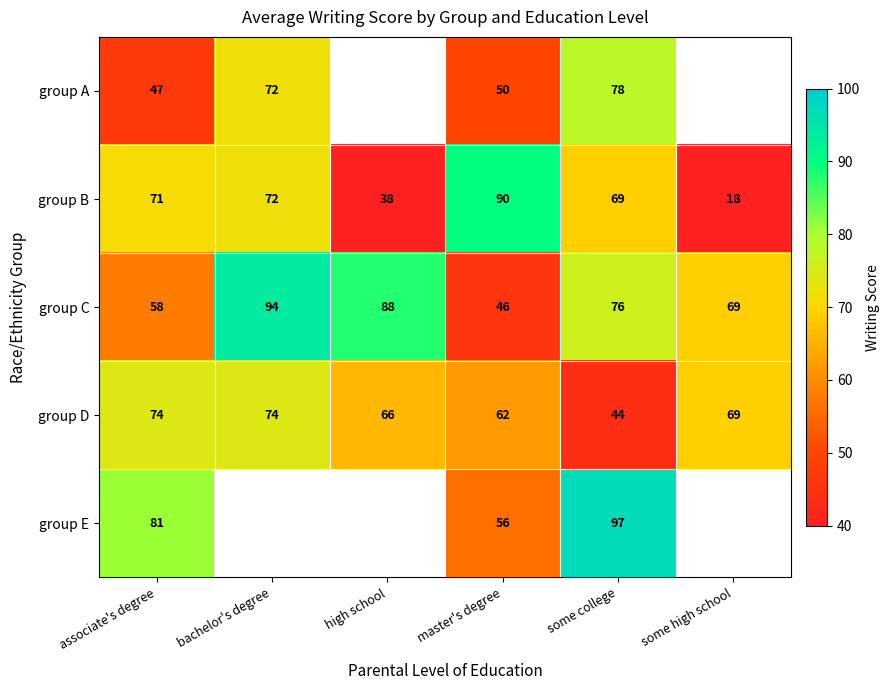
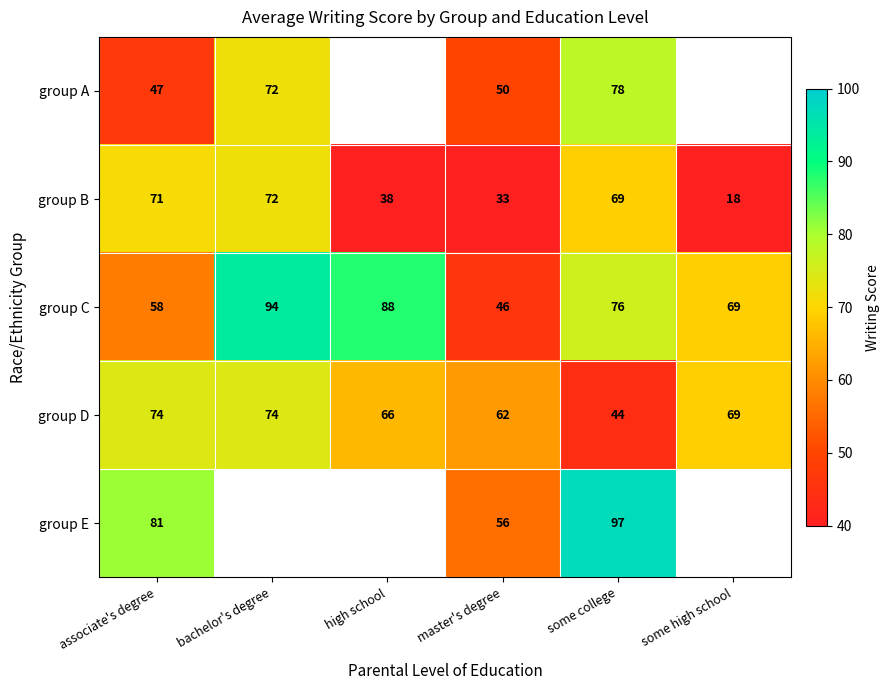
  {
    "group A": {
      "associate's degree": 47,
      "bachelor's degree": 72,
      "master's degree": 50,
      "some college": 78
    },
    "group B": {
      "associate's degree": 71,
      "bachelor's degree": 72,
      "high school": 38,
-     "master's degree": 90,
+     "master's degree": 33,
      "some college": 69,
      "some high school": 18
    },
    "group C": {
      "associate's degree": 58,
      "bachelor's degree": 94,
      "high school": 88,
      "master's degree": 46,
      "some college": 76,
      "some high school": 69
    },
    "group D": {
      "associate's degree": 74,
      "bachelor's degree": 74,
      "high school": 66,
      "master's degree": 62,
      "some college": 44,
      "some high school": 69
    },
    "group E": {
      "associate's degree": 81,
      "master's degree": 56,
      "some college": 97
    }
  }
